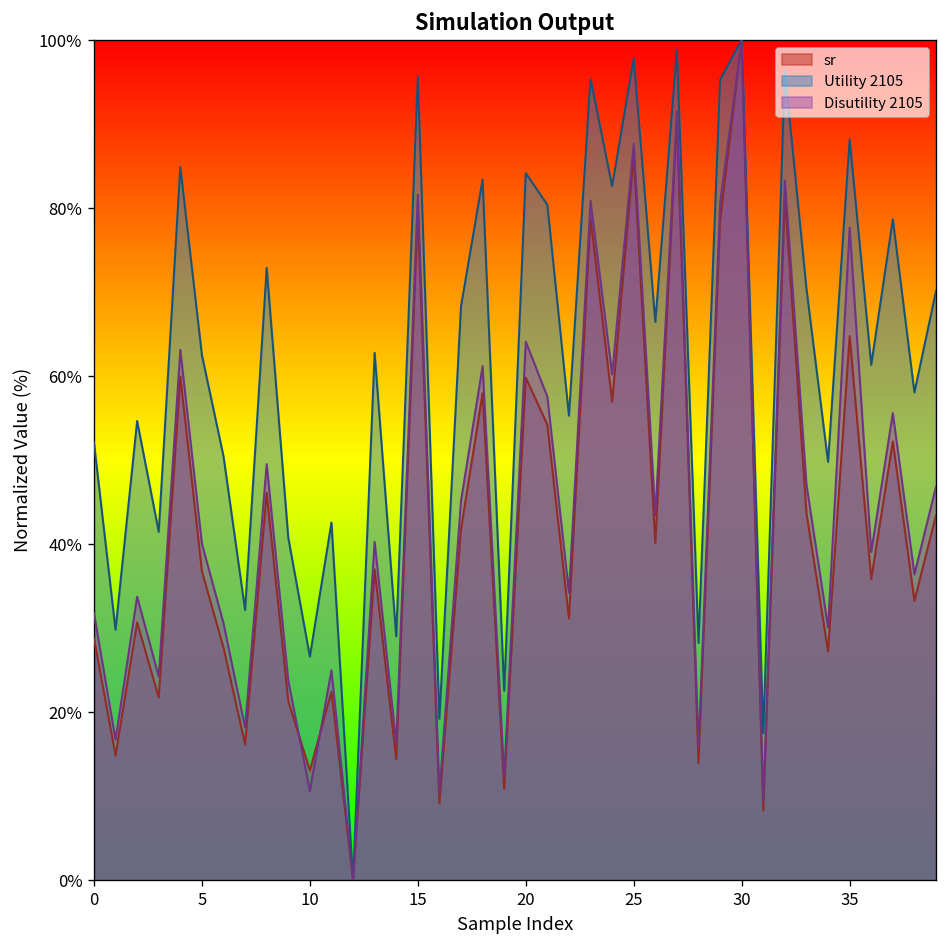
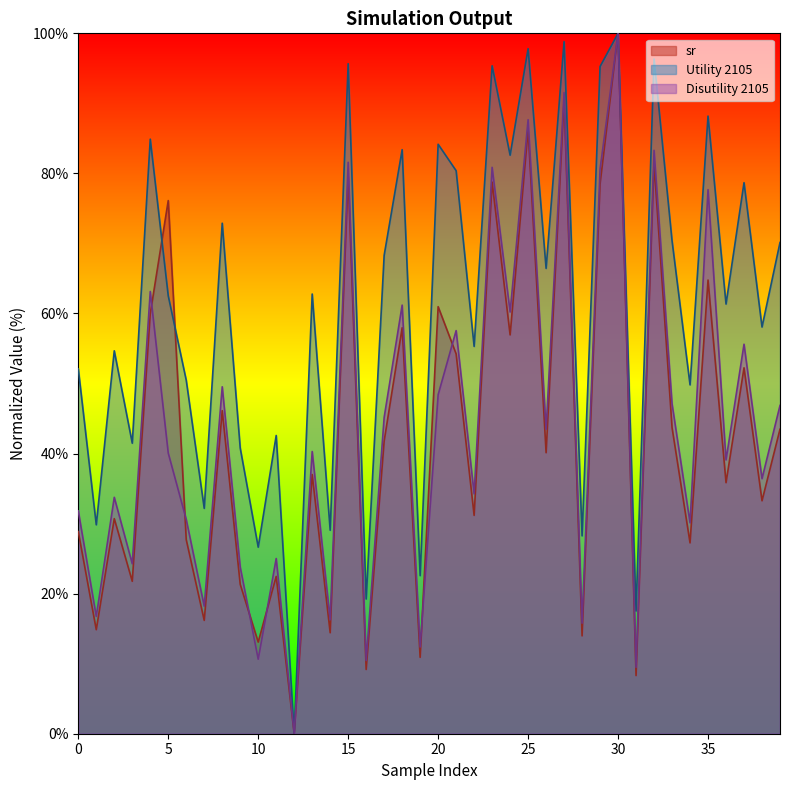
  {
    "sr": {
      "0": "29%",
-     "5": "37%",
+     "5": "76%",
      "10": "13%",
      "15": "80%",
-     "20": "60%",
+     "20": "61%",
      "25": "86%",
      "35": "65%"
    },
    "Utility 2105": {
      "0": "52%",
      "5": "63%",
      "10": "27%",
      "15": "96%",
      "20": "84%",
      "25": "98%",
      "35": "88%"
    },
    "Disutility 2105": {
      "0": "32%",
      "5": "40%",
      "10": "11%",
      "15": "82%",
-     "20": "64%",
+     "20": "48%",
      "25": "88%",
      "35": "78%"
    }
  }
